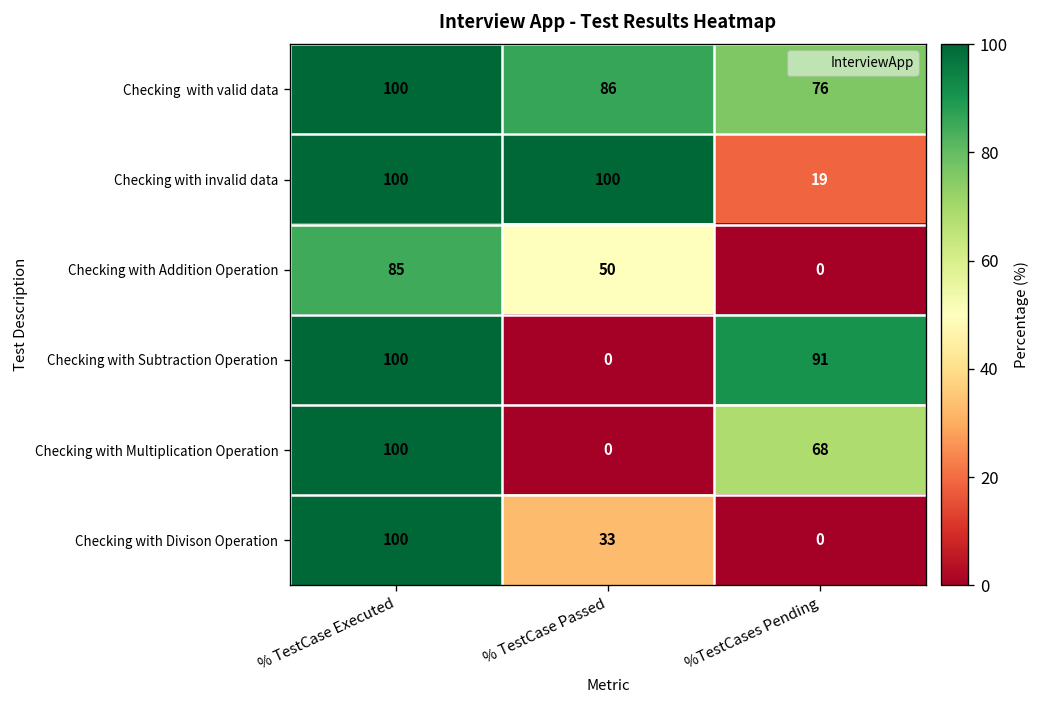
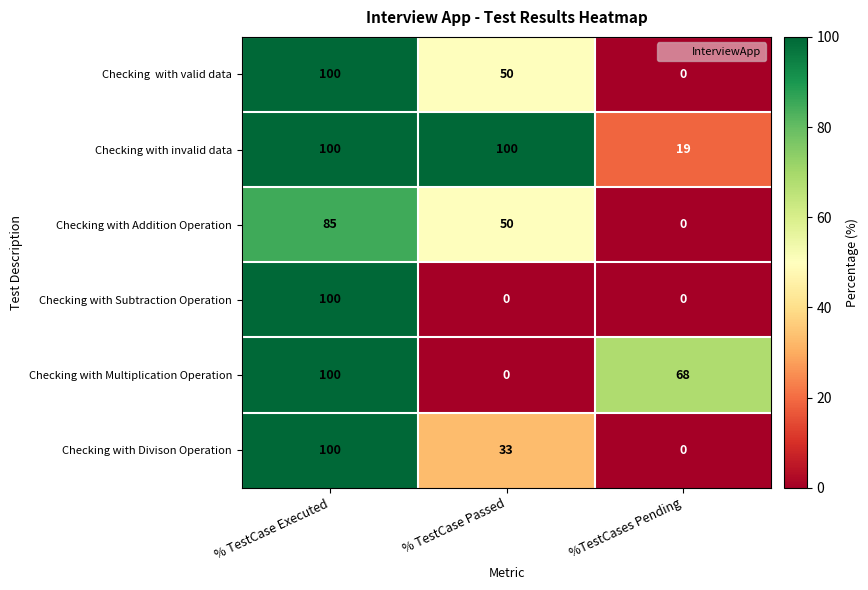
  {
    "Checking with valid data": {
      "% TestCase Executed": 100,
-     "% TestCase Passed": 86,
-     "%TestCases Pending": 76
+     "% TestCase Passed": 50,
+     "%TestCases Pending": 0
    },
    "Checking with invalid data": {
      "% TestCase Executed": 100,
      "% TestCase Passed": 100,
      "%TestCases Pending": 19
    },
    "Checking with Addition Operation": {
      "% TestCase Executed": 85,
      "% TestCase Passed": 50,
      "%TestCases Pending": 0
    },
    "Checking with Subtraction Operation": {
      "% TestCase Executed": 100,
      "% TestCase Passed": 0,
-     "%TestCases Pending": 91
+     "%TestCases Pending": 0
    },
    "Checking with Multiplication Operation": {
      "% TestCase Executed": 100,
      "% TestCase Passed": 0,
      "%TestCases Pending": 68
    },
    "Checking with Divison Operation": {
      "% TestCase Executed": 100,
      "% TestCase Passed": 33,
      "%TestCases Pending": 0
    }
  }
